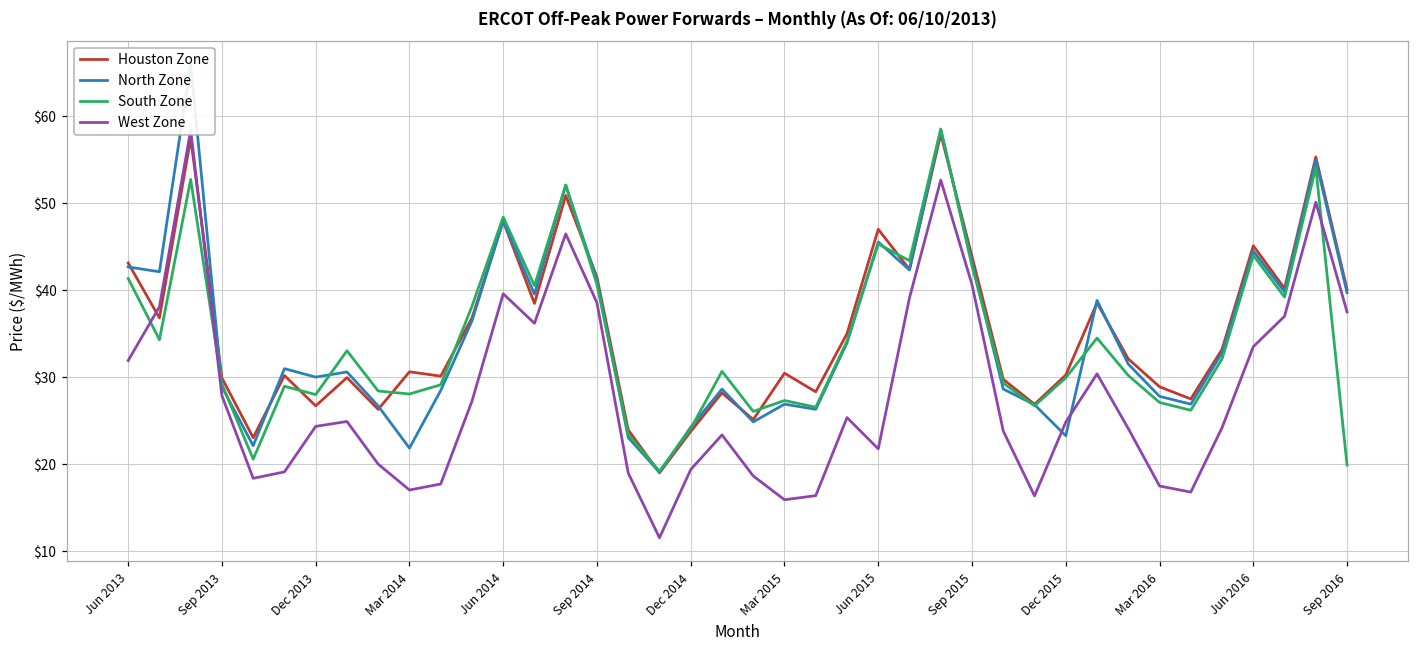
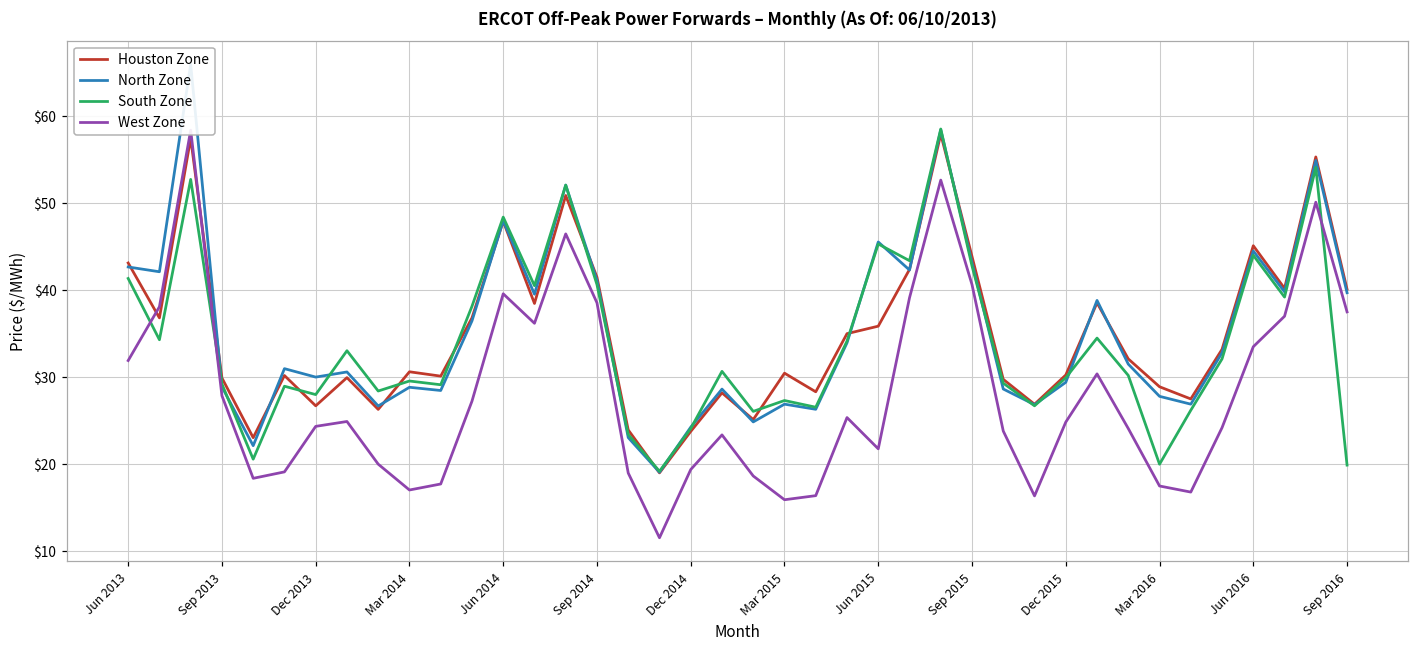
  {
    "Houston Zone": {
      "Jun 2013": "$43",
      "Sep 2013": "$30",
      "Dec 2013": "$27",
      "Mar 2014": "$31",
      "Sep 2014": "$41",
      "Dec 2014": "$24",
      "Mar 2015": "$30",
-     "Jun 2015": "$47",
+     "Jun 2015": "$36",
      "Sep 2015": "$44",
      "Mar 2016": "$29",
      "Jun 2016": "$45",
      "Sep 2016": "$40"
    },
    "North Zone": {
      "Jun 2013": "$43",
      "Sep 2013": "$29",
      "Dec 2013": "$30",
-     "Mar 2014": "$22",
+     "Mar 2014": "$29",
      "Sep 2014": "$41",
      "Mar 2015": "$27",
      "Sep 2015": "$43",
-     "Dec 2015": "$23",
+     "Dec 2015": "$29",
      "Mar 2016": "$28",
      "Jun 2016": "$45",
      "Sep 2016": "$40"
    },
    "South Zone": {
      "Jun 2013": "$41",
      "Sep 2013": "$29",
      "Dec 2013": "$28",
-     "Mar 2014": "$28",
+     "Mar 2014": "$30",
      "Jun 2014": "$48",
      "Sep 2014": "$41",
      "Mar 2015": "$27",
      "Sep 2015": "$43",
-     "Mar 2016": "$27",
+     "Mar 2016": "$20",
      "Jun 2016": "$44",
      "Sep 2016": "$20"
    },
    "West Zone": {
      "Jun 2013": "$32",
      "Sep 2013": "$28",
      "Dec 2013": "$24",
      "Mar 2014": "$17",
      "Jun 2014": "$40",
      "Sep 2014": "$39",
      "Dec 2014": "$19",
      "Mar 2015": "$16",
      "Jun 2015": "$22",
      "Sep 2015": "$41",
      "Dec 2015": "$25",
      "Mar 2016": "$18",
      "Jun 2016": "$34",
      "Sep 2016": "$38"
    }
  }
